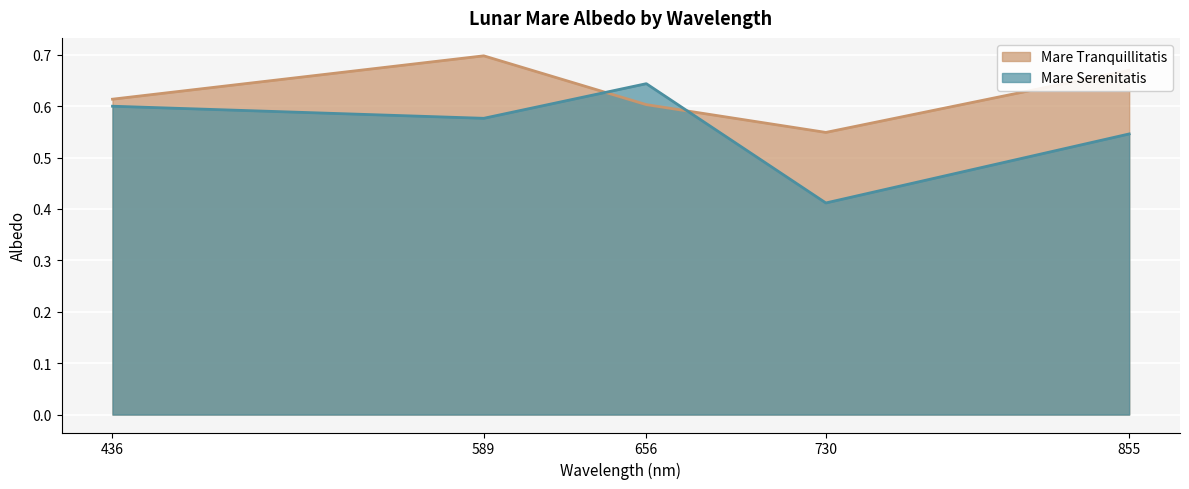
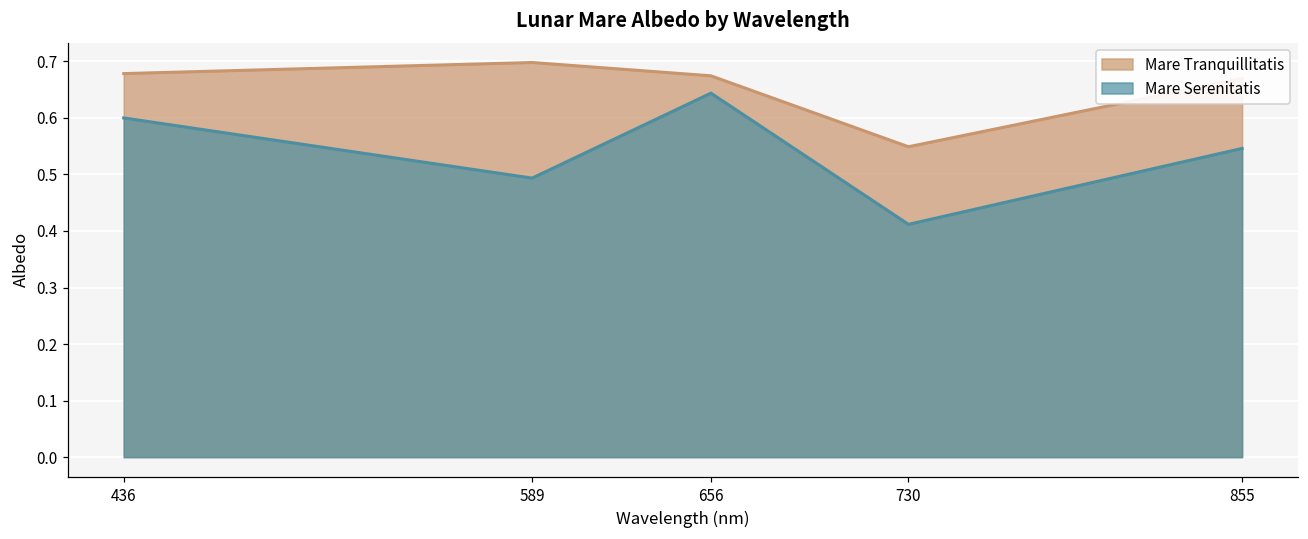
  {
    "Mare Tranquillitatis": {
-     "436": 0.61,
+     "436": 0.68,
      "589": 0.70,
-     "656": 0.60,
+     "656": 0.67,
      "730": 0.55
    },
    "Mare Serenitatis": {
      "436": 0.60,
-     "589": 0.58,
+     "589": 0.49,
      "656": 0.64,
      "730": 0.41,
      "855": 0.55
    }
  }
